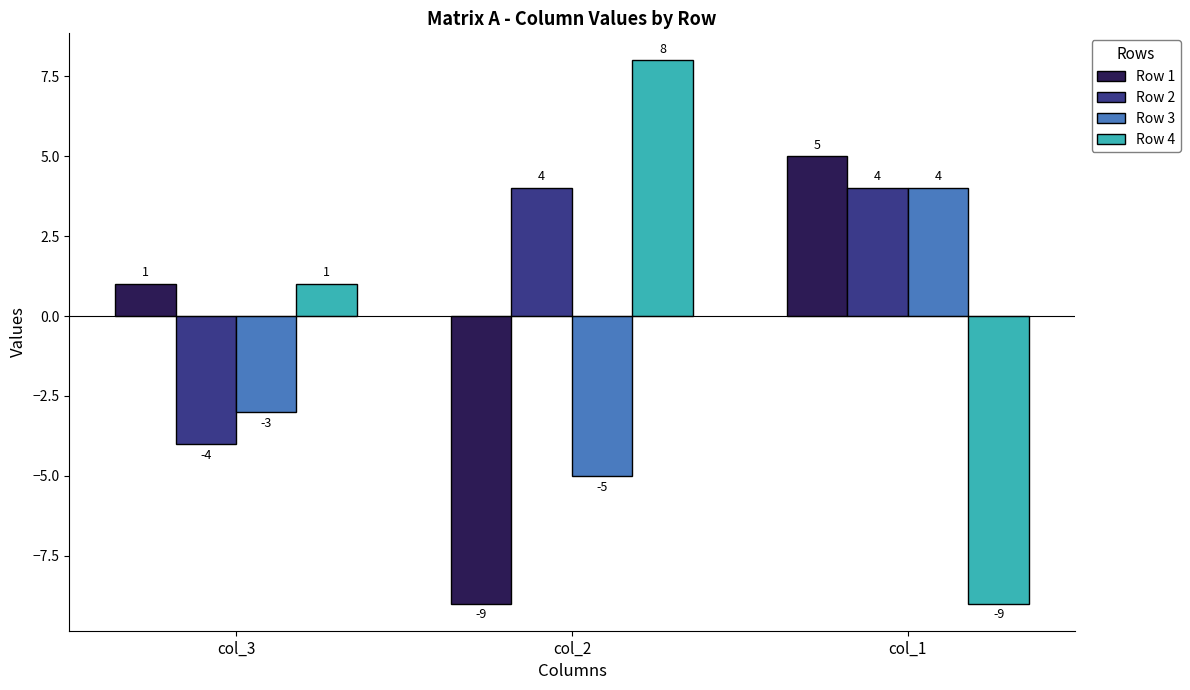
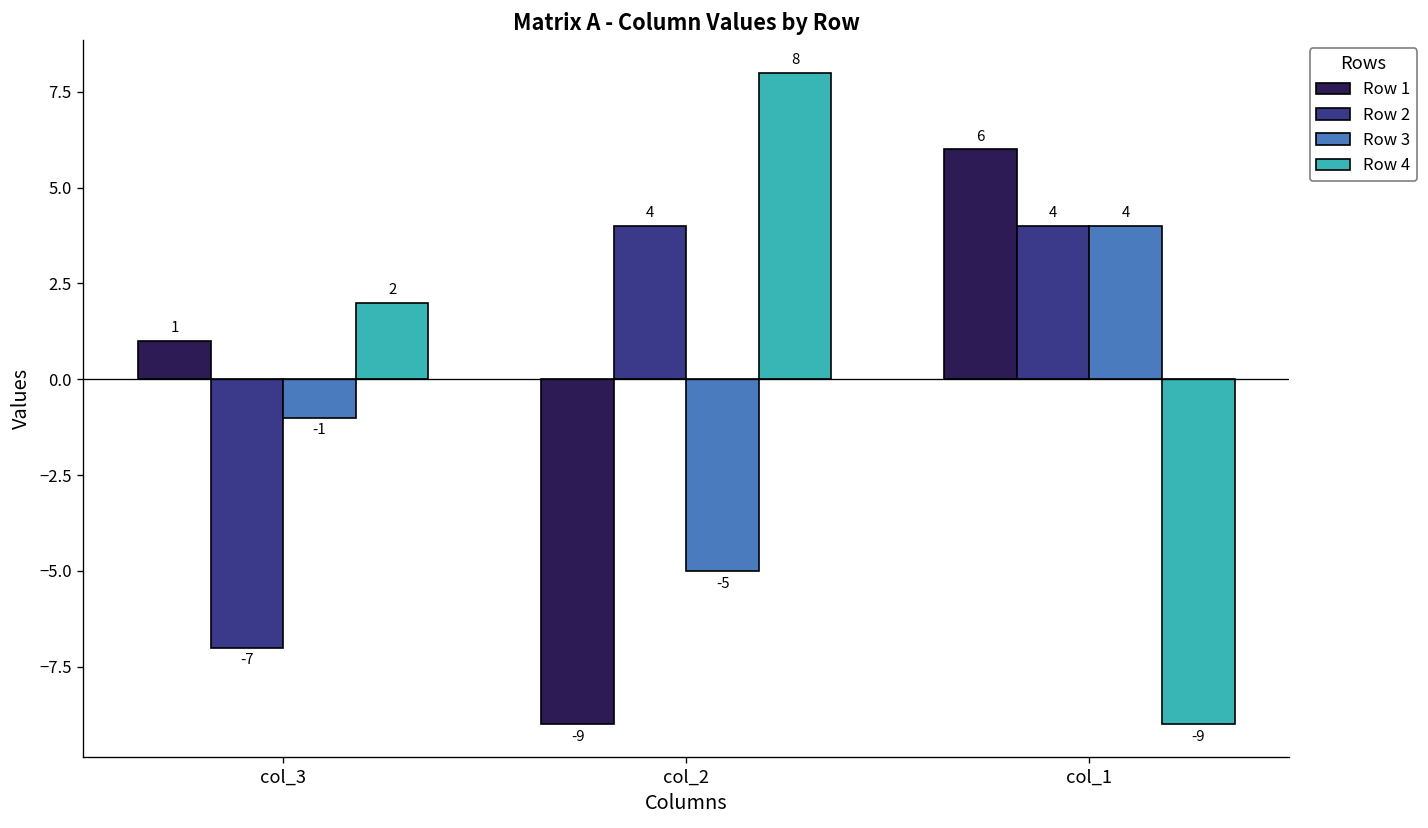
  {
    "Row 1": {
      "col_3": 1,
      "col_2": -9,
-     "col_1": 5
+     "col_1": 6
    },
    "Row 2": {
-     "col_3": -4,
+     "col_3": -7,
      "col_2": 4,
      "col_1": 4
    },
    "Row 3": {
-     "col_3": -3,
+     "col_3": -1,
      "col_2": -5,
      "col_1": 4
    },
    "Row 4": {
-     "col_3": 1,
+     "col_3": 2,
      "col_2": 8,
      "col_1": -9
    }
  }
